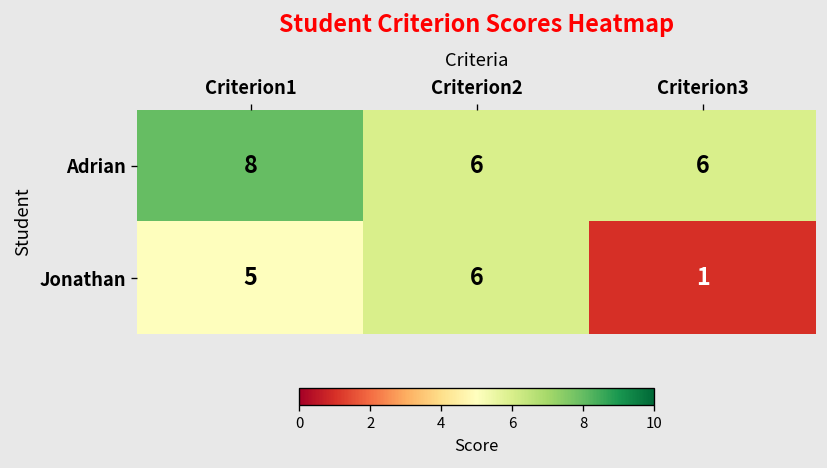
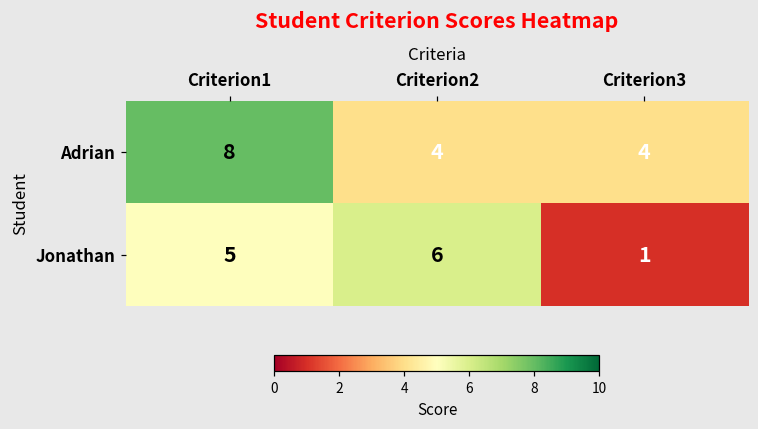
  {
    "Adrian": {
      "Criterion1": 8,
-     "Criterion2": 6,
-     "Criterion3": 6
+     "Criterion2": 4,
+     "Criterion3": 4
    },
    "Jonathan": {
      "Criterion1": 5,
      "Criterion2": 6,
      "Criterion3": 1
    }
  }
